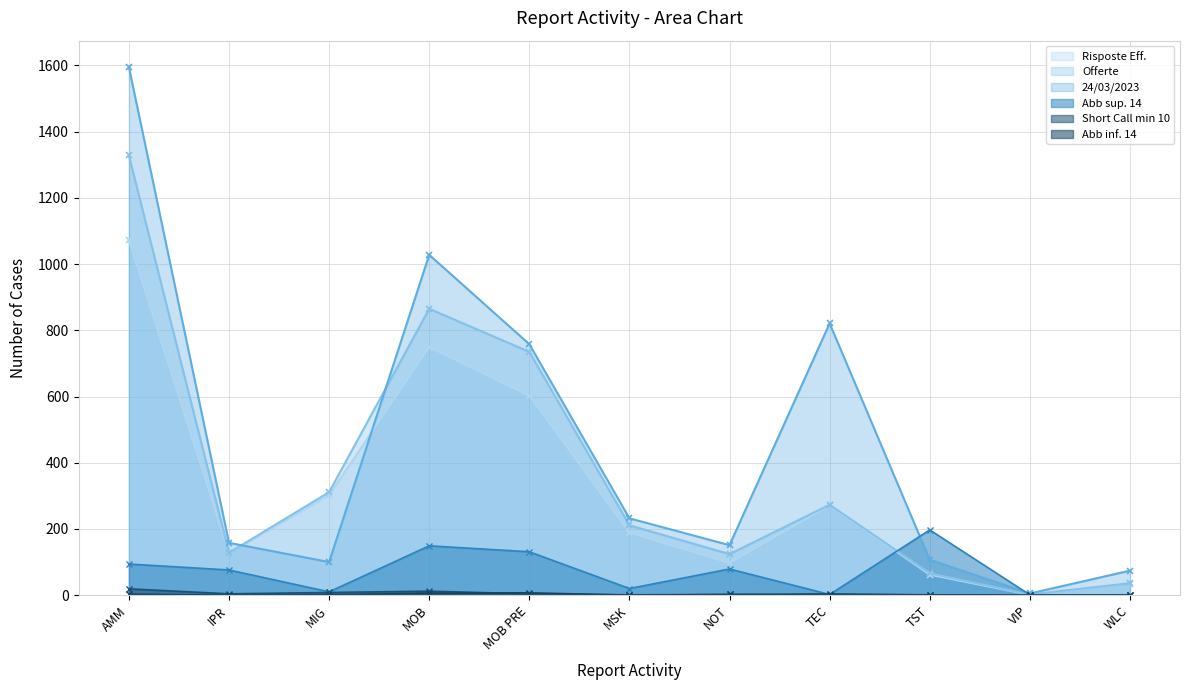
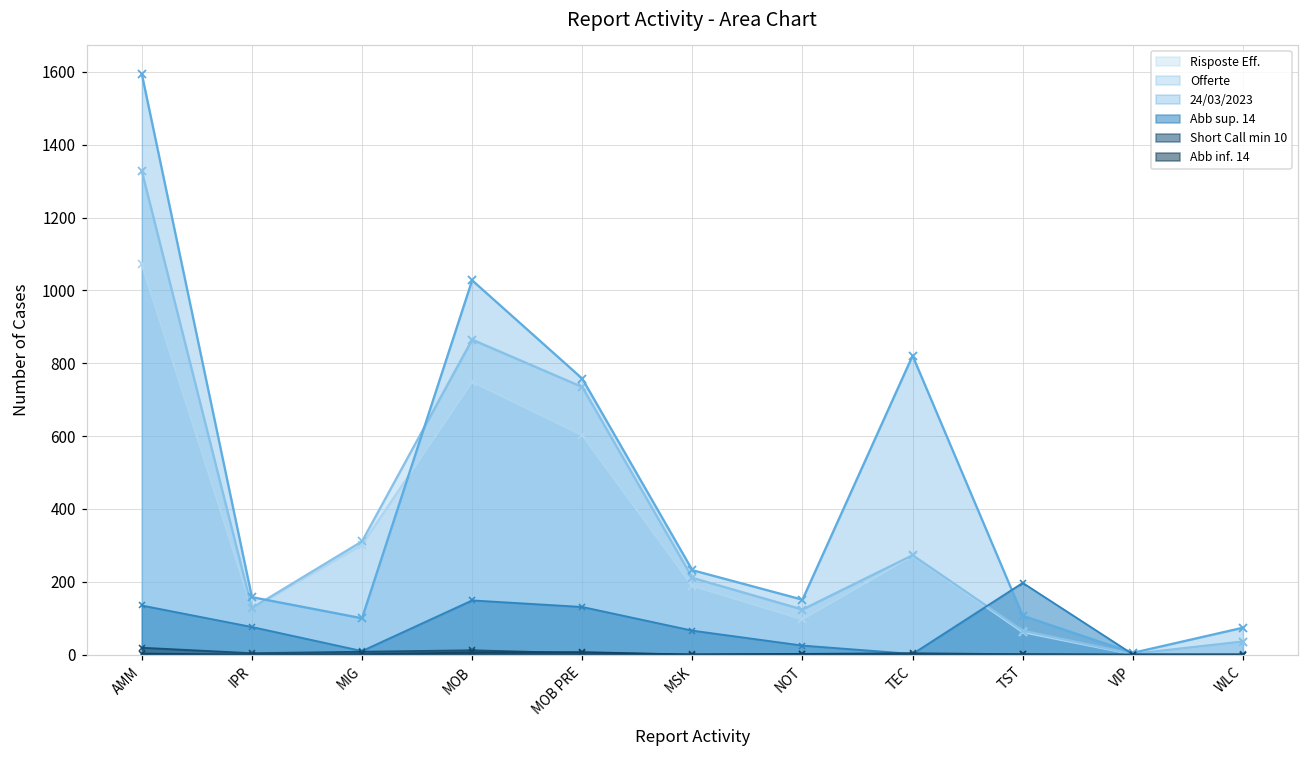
  {
    "Abb sup. 14": {
-     "AMM": 90,
+     "AMM": 140,
      "IPR": 80,
      "MOB": 150,
      "MOB PRE": 130,
-     "MSK": 20,
-     "NOT": 80,
+     "MSK": 70,
+     "NOT": 30,
      "TST": 200
    }
  }
